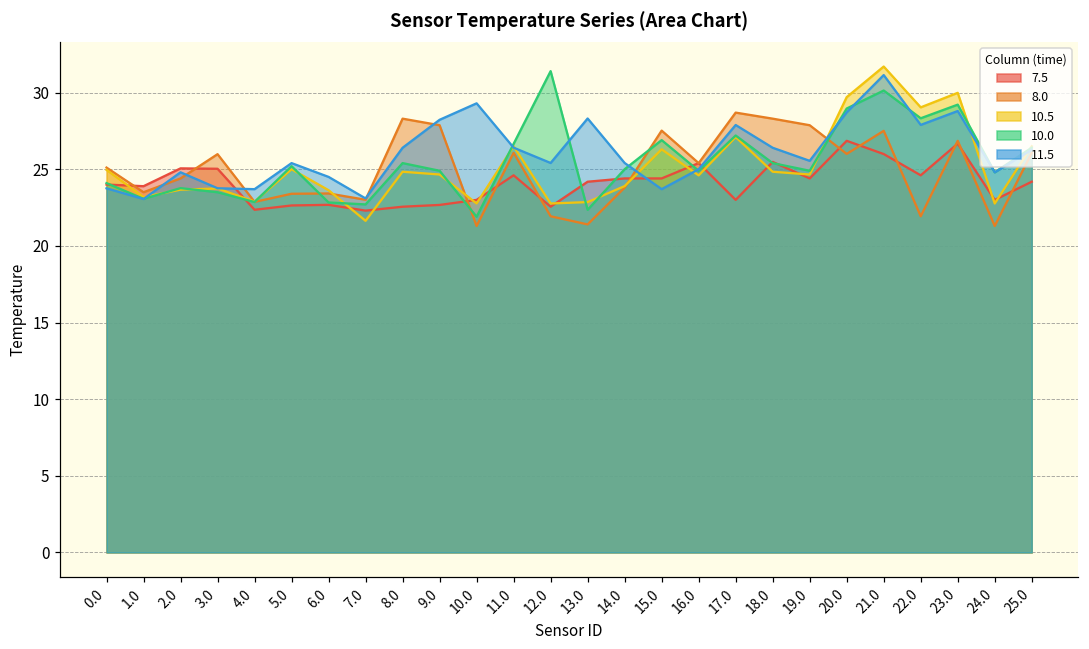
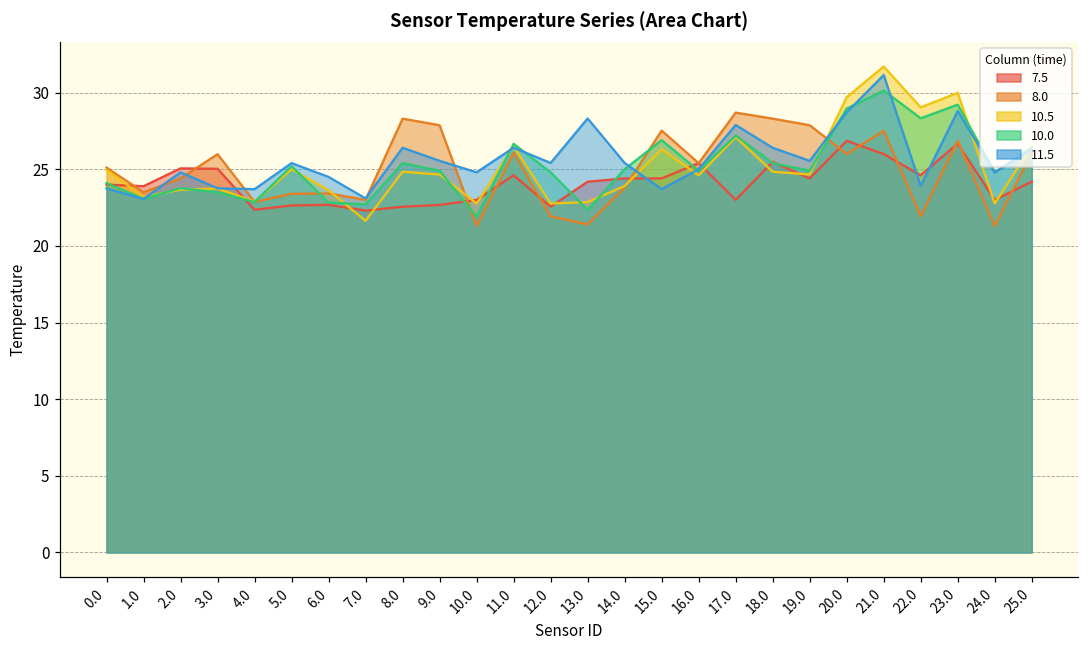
  {
    "10.0": {
      "3.0": 23.5,
      "5.0": 25.2,
      "7.0": 22.7,
      "8.0": 25.4,
      "9.0": 24.9,
      "10.0": 21.9,
-     "12.0": 31.4,
+     "12.0": 24.8,
      "13.0": 22.4,
      "14.0": 25.0,
      "15.0": 26.9,
      "19.0": 24.9,
      "20.0": 29.0,
      "21.0": 30.1,
      "22.0": 28.3,
      "23.0": 29.2
    },
    "11.5": {
      "0.0": 23.8,
      "2.0": 24.8,
      "4.0": 23.7,
      "5.0": 25.4,
      "6.0": 24.5,
      "8.0": 26.4,
-     "9.0": 28.2,
-     "10.0": 29.3,
+     "9.0": 25.5,
+     "10.0": 24.8,
      "12.0": 25.4,
      "13.0": 28.3,
      "14.0": 25.4,
      "15.0": 23.7,
      "17.0": 27.9,
      "18.0": 26.4,
      "19.0": 25.5,
      "20.0": 28.7,
      "21.0": 31.1,
-     "22.0": 27.9,
+     "22.0": 23.9,
      "23.0": 28.8
    }
  }
